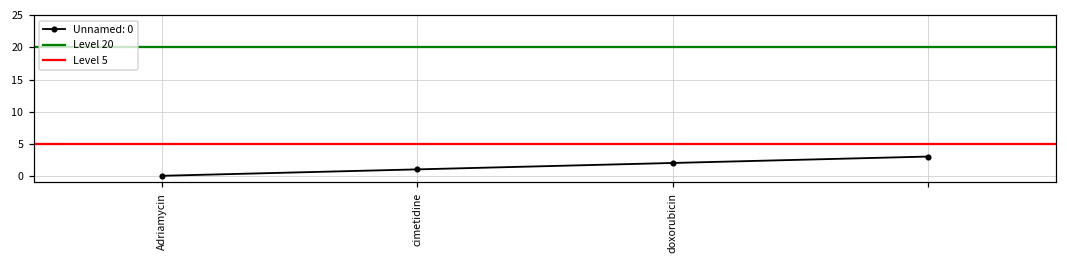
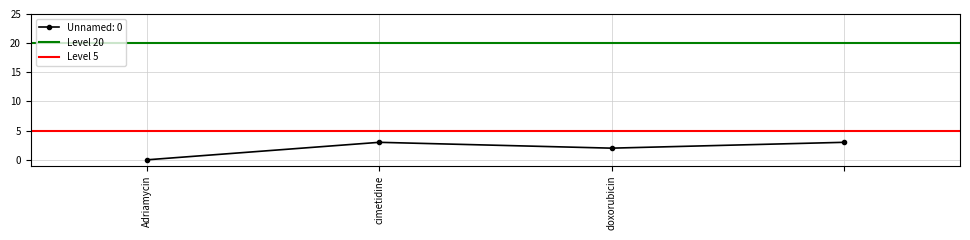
  {
    "Adriamycin": 0,
-   "cimetidine": 1,
+   "cimetidine": 3,
    "doxorubicin": 2
  }
